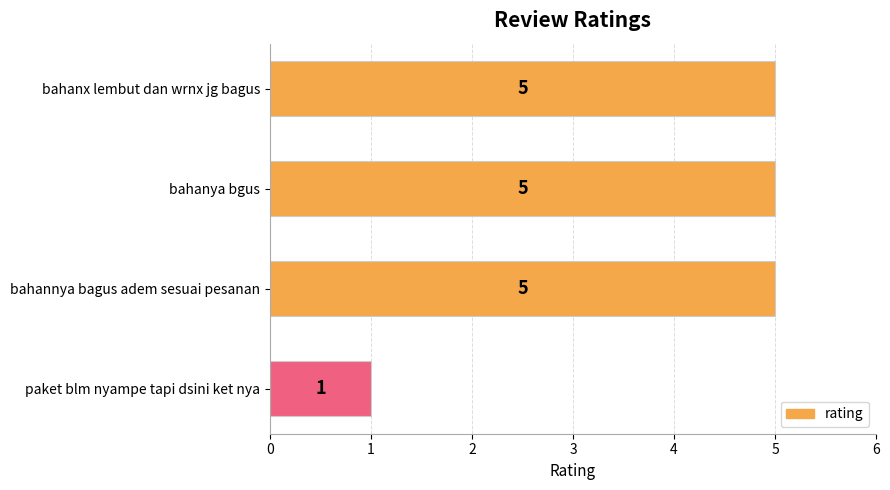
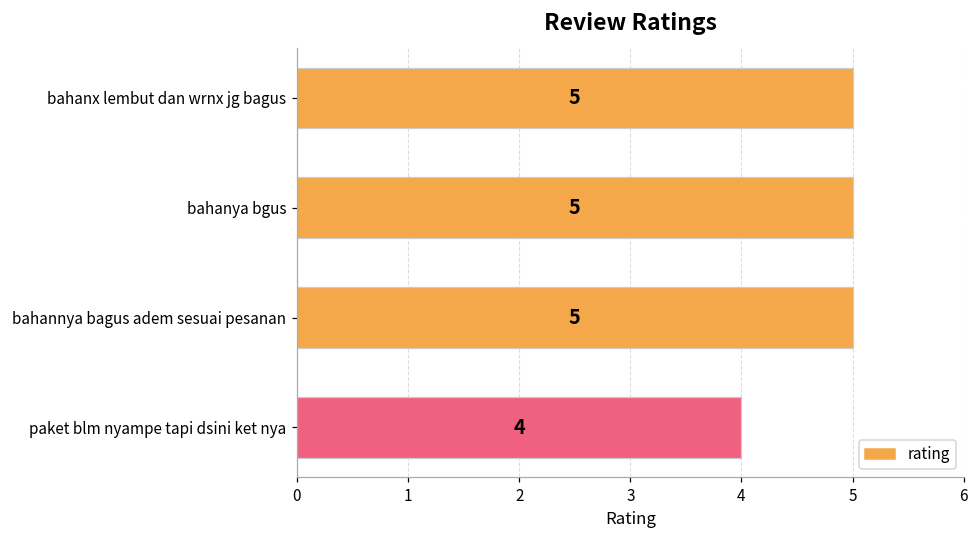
  {
    "bahanx lembut dan wrnx jg bagus": 5,
    "bahanya bgus": 5,
    "bahannya bagus adem sesuai pesanan": 5,
-   "paket blm nyampe tapi dsini ket nya": 1
+   "paket blm nyampe tapi dsini ket nya": 4
  }
